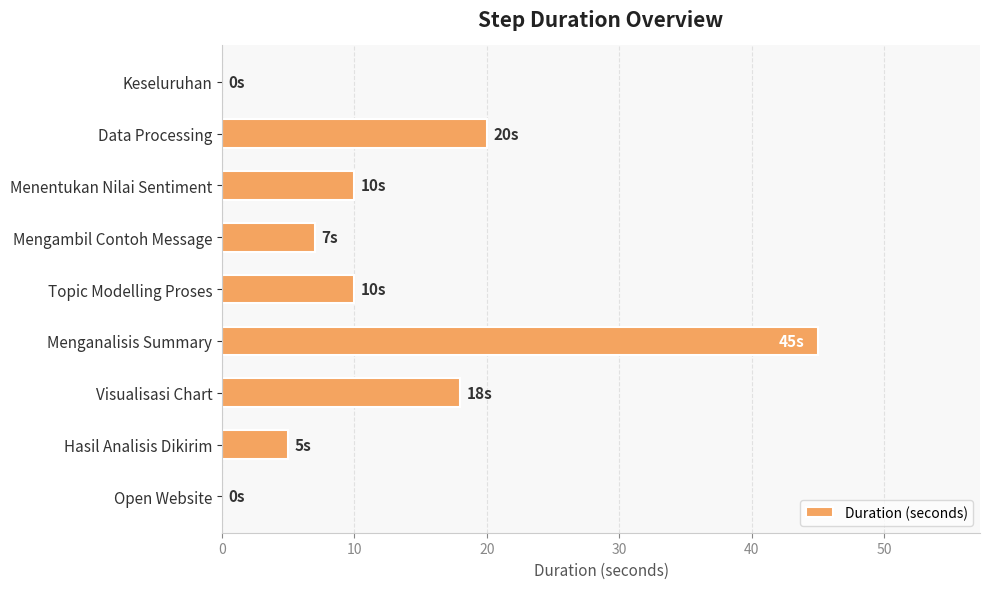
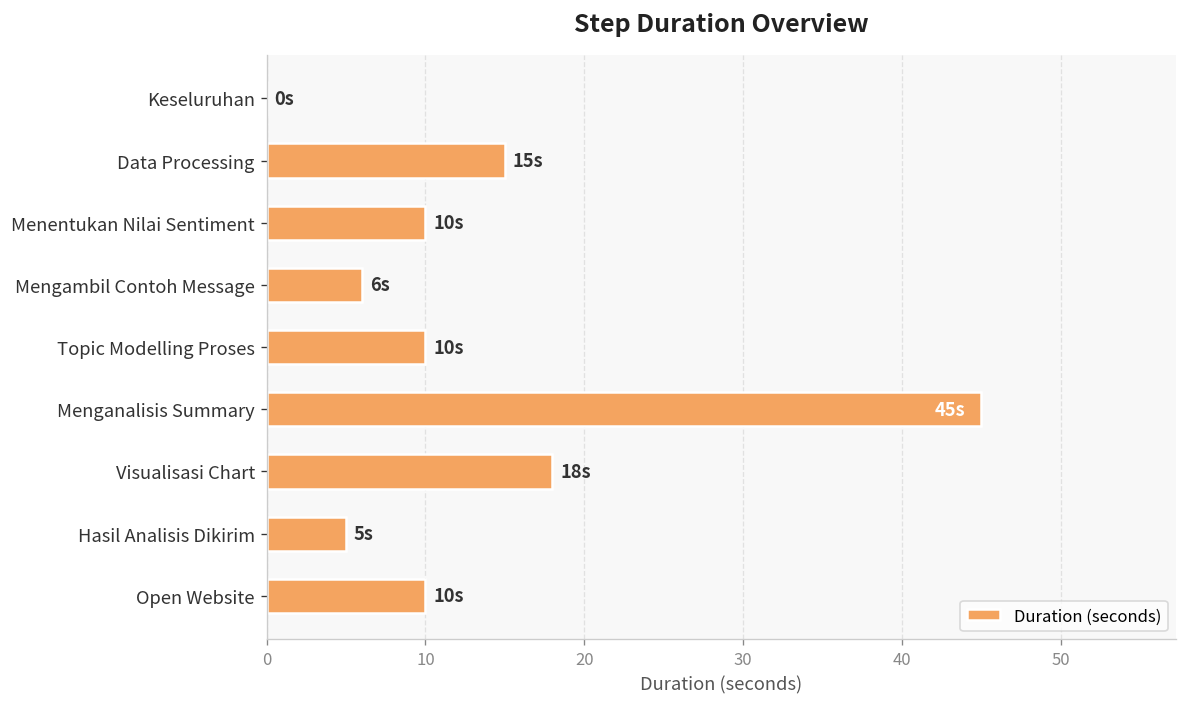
  {
    "Keseluruhan": "0s",
-   "Data Processing": "20s",
+   "Data Processing": "15s",
    "Menentukan Nilai Sentiment": "10s",
-   "Mengambil Contoh Message": "7s",
+   "Mengambil Contoh Message": "6s",
    "Topic Modelling Proses": "10s",
    "Menganalisis Summary": "45s",
    "Visualisasi Chart": "18s",
    "Hasil Analisis Dikirim": "5s",
-   "Open Website": "0s"
+   "Open Website": "10s"
  }
